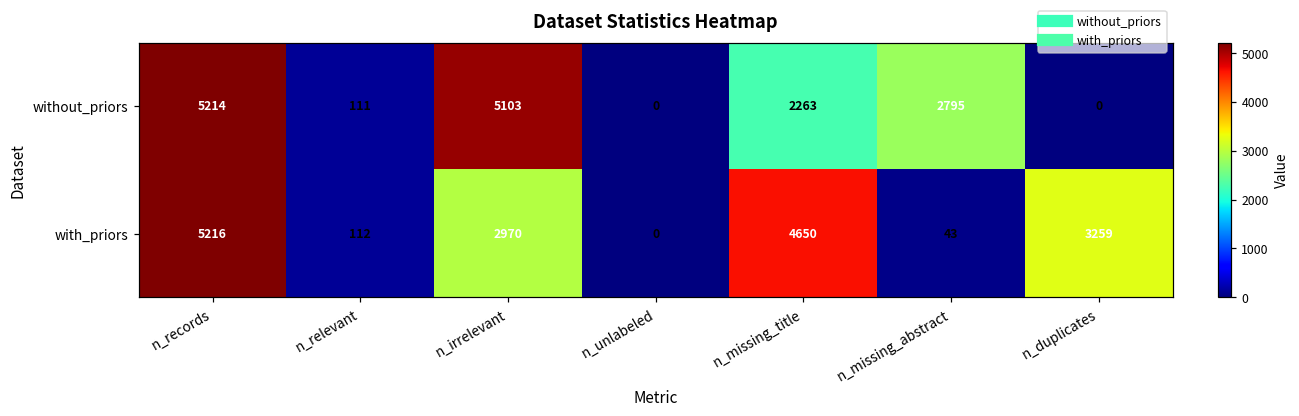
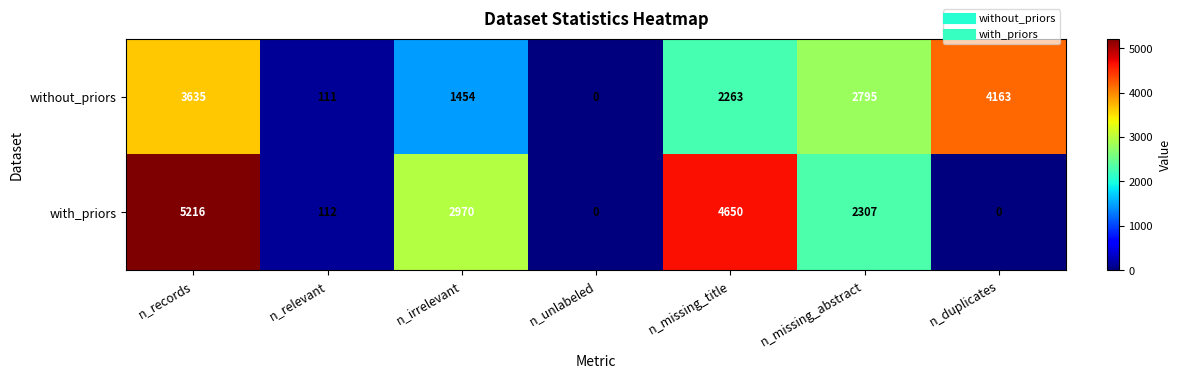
  {
    "without_priors": {
-     "n_records": 5214,
+     "n_records": 3635,
      "n_relevant": 111,
-     "n_irrelevant": 5103,
+     "n_irrelevant": 1454,
      "n_unlabeled": 0,
      "n_missing_title": 2263,
      "n_missing_abstract": 2795,
-     "n_duplicates": 0
+     "n_duplicates": 4163
    },
    "with_priors": {
      "n_records": 5216,
      "n_relevant": 112,
      "n_irrelevant": 2970,
      "n_unlabeled": 0,
      "n_missing_title": 4650,
-     "n_missing_abstract": 43,
-     "n_duplicates": 3259
+     "n_missing_abstract": 2307,
+     "n_duplicates": 0
    }
  }
